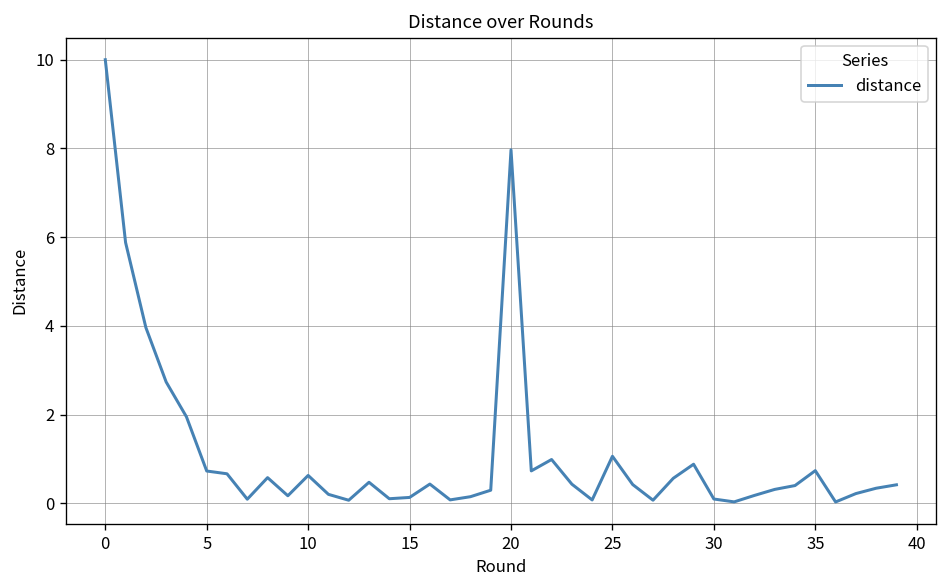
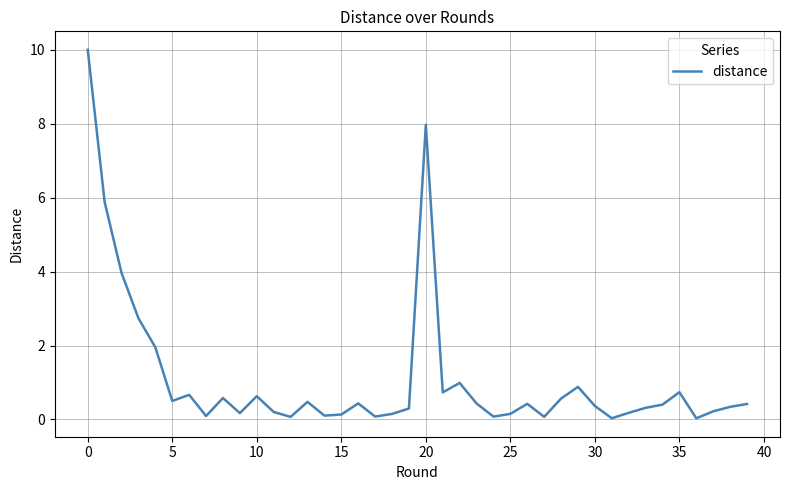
  {
    "0": 10.0,
-   "5": 0.7,
+   "5": 0.5,
    "10": 0.6,
    "15": 0.1,
    "20": 8.0,
-   "25": 1.1,
-   "30": 0.1,
+   "25": 0.2,
+   "30": 0.4,
    "35": 0.7
  }
